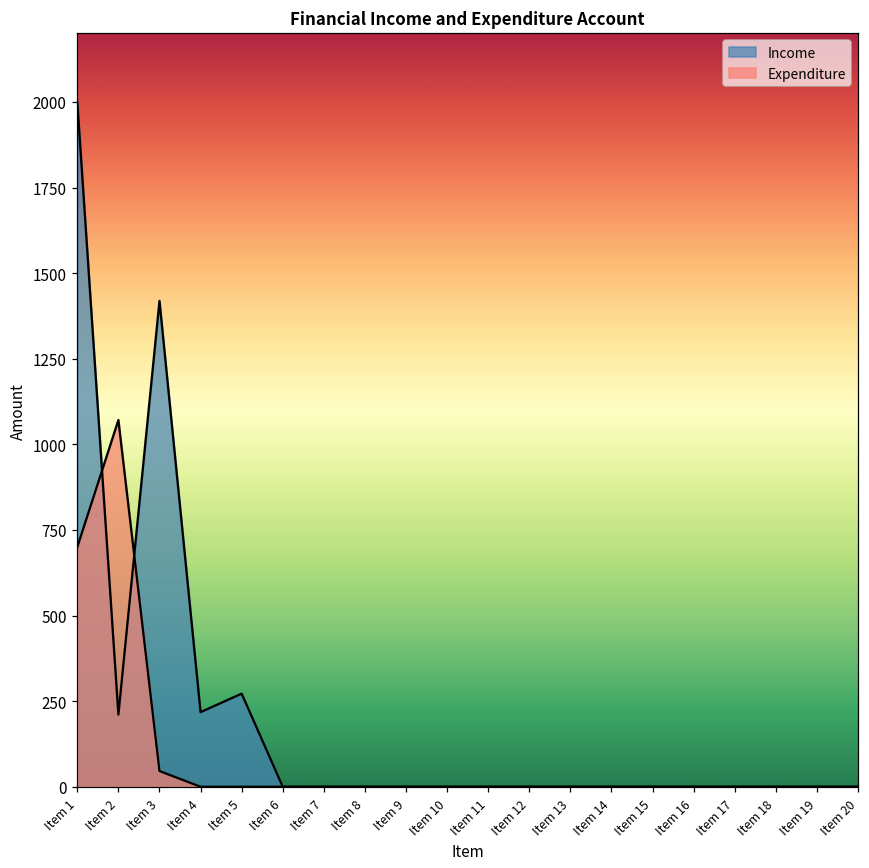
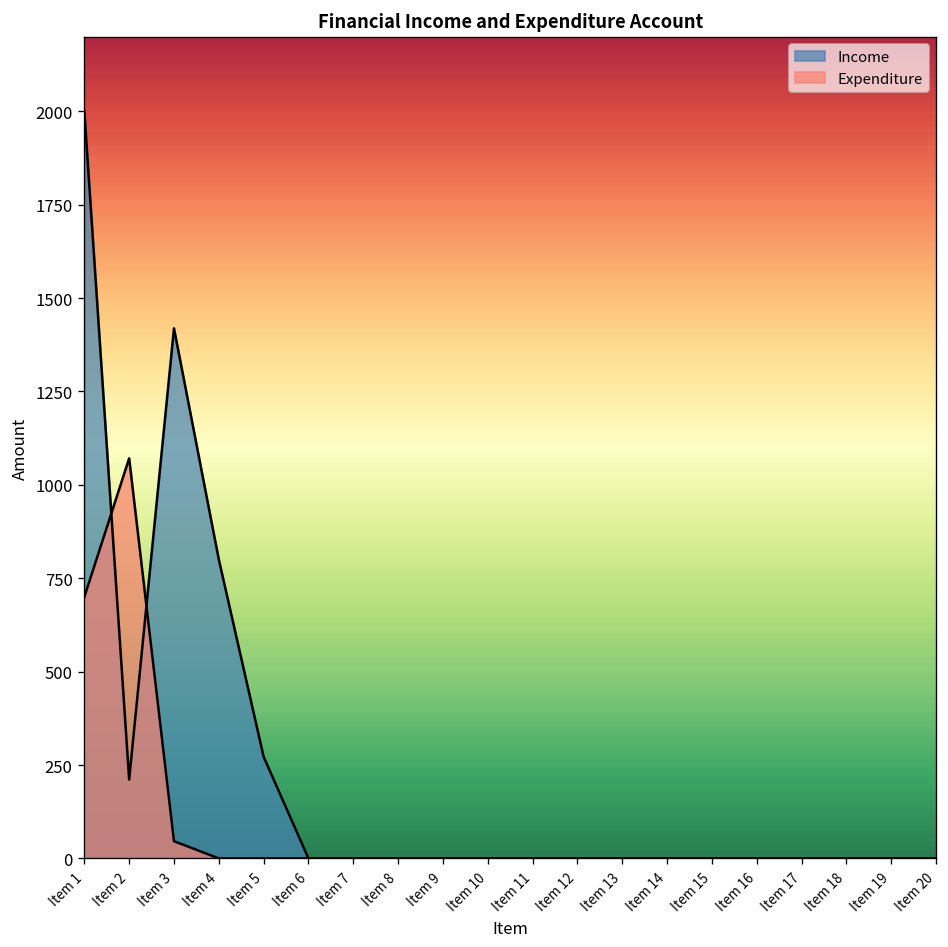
  {
    "Income": {
      "Item 1": 2000,
      "Item 2": 210,
      "Item 3": 1420,
-     "Item 4": 220,
+     "Item 4": 800,
      "Item 5": 270
    },
    "Expenditure": {
      "Item 1": 700,
      "Item 2": 1070,
      "Item 3": 50,
      "Item 4": 0,
      "Item 5": 0
    }
  }
